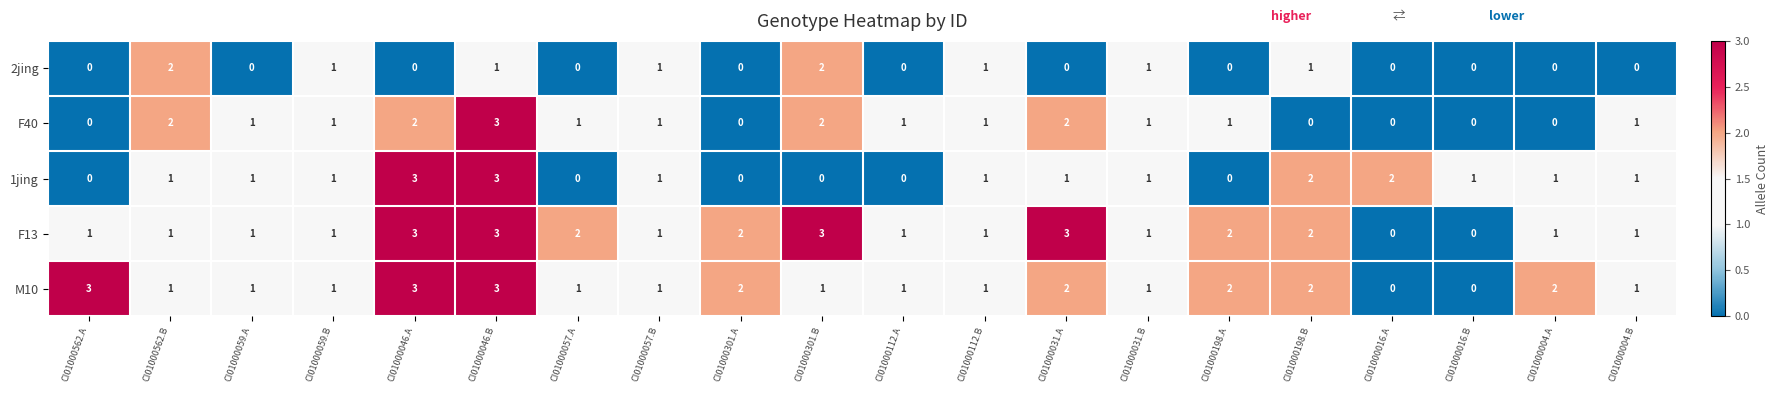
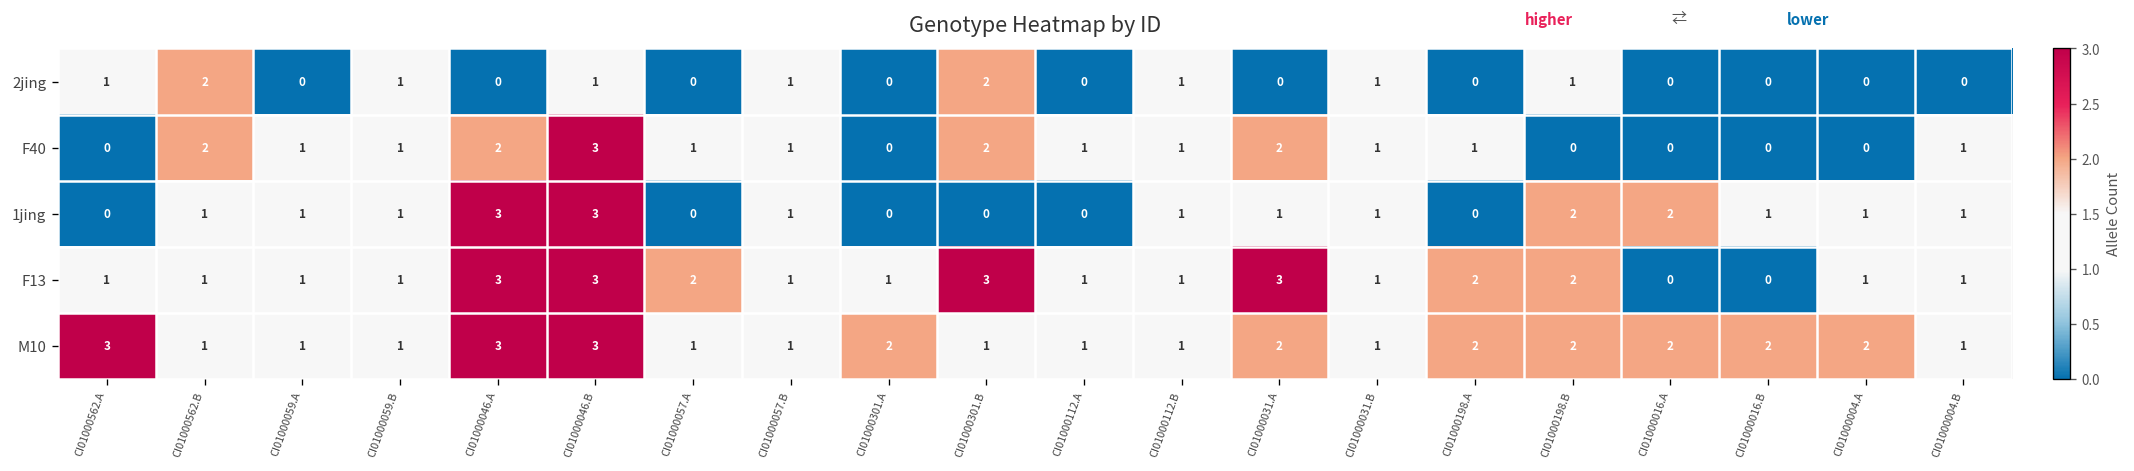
  {
    "2jing": {
-     "CI01000562.A": 0,
+     "CI01000562.A": 1,
      "CI01000562.B": 2,
      "CI01000059.A": 0,
      "CI01000059.B": 1,
      "CI01000046.A": 0,
      "CI01000046.B": 1,
      "CI01000057.A": 0,
      "CI01000057.B": 1,
      "CI01000301.A": 0,
      "CI01000301.B": 2,
      "CI01000112.A": 0,
      "CI01000112.B": 1,
      "CI01000031.A": 0,
      "CI01000031.B": 1,
      "CI01000198.A": 0,
      "CI01000198.B": 1,
      "CI01000016.A": 0,
      "CI01000016.B": 0,
      "CI01000004.A": 0,
      "CI01000004.B": 0
    },
    "F40": {
      "CI01000562.A": 0,
      "CI01000562.B": 2,
      "CI01000059.A": 1,
      "CI01000059.B": 1,
      "CI01000046.A": 2,
      "CI01000046.B": 3,
      "CI01000057.A": 1,
      "CI01000057.B": 1,
      "CI01000301.A": 0,
      "CI01000301.B": 2,
      "CI01000112.A": 1,
      "CI01000112.B": 1,
      "CI01000031.A": 2,
      "CI01000031.B": 1,
      "CI01000198.A": 1,
      "CI01000198.B": 0,
      "CI01000016.A": 0,
      "CI01000016.B": 0,
      "CI01000004.A": 0,
      "CI01000004.B": 1
    },
    "1jing": {
      "CI01000562.A": 0,
      "CI01000562.B": 1,
      "CI01000059.A": 1,
      "CI01000059.B": 1,
      "CI01000046.A": 3,
      "CI01000046.B": 3,
      "CI01000057.A": 0,
      "CI01000057.B": 1,
      "CI01000301.A": 0,
      "CI01000301.B": 0,
      "CI01000112.A": 0,
      "CI01000112.B": 1,
      "CI01000031.A": 1,
      "CI01000031.B": 1,
      "CI01000198.A": 0,
      "CI01000198.B": 2,
      "CI01000016.A": 2,
      "CI01000016.B": 1,
      "CI01000004.A": 1,
      "CI01000004.B": 1
    },
    "F13": {
      "CI01000562.A": 1,
      "CI01000562.B": 1,
      "CI01000059.A": 1,
      "CI01000059.B": 1,
      "CI01000046.A": 3,
      "CI01000046.B": 3,
      "CI01000057.A": 2,
      "CI01000057.B": 1,
-     "CI01000301.A": 2,
+     "CI01000301.A": 1,
      "CI01000301.B": 3,
      "CI01000112.A": 1,
      "CI01000112.B": 1,
      "CI01000031.A": 3,
      "CI01000031.B": 1,
      "CI01000198.A": 2,
      "CI01000198.B": 2,
      "CI01000016.A": 0,
      "CI01000016.B": 0,
      "CI01000004.A": 1,
      "CI01000004.B": 1
    },
    "M10": {
      "CI01000562.A": 3,
      "CI01000562.B": 1,
      "CI01000059.A": 1,
      "CI01000059.B": 1,
      "CI01000046.A": 3,
      "CI01000046.B": 3,
      "CI01000057.A": 1,
      "CI01000057.B": 1,
      "CI01000301.A": 2,
      "CI01000301.B": 1,
      "CI01000112.A": 1,
      "CI01000112.B": 1,
      "CI01000031.A": 2,
      "CI01000031.B": 1,
      "CI01000198.A": 2,
      "CI01000198.B": 2,
-     "CI01000016.A": 0,
-     "CI01000016.B": 0,
+     "CI01000016.A": 2,
+     "CI01000016.B": 2,
      "CI01000004.A": 2,
      "CI01000004.B": 1
    }
  }
